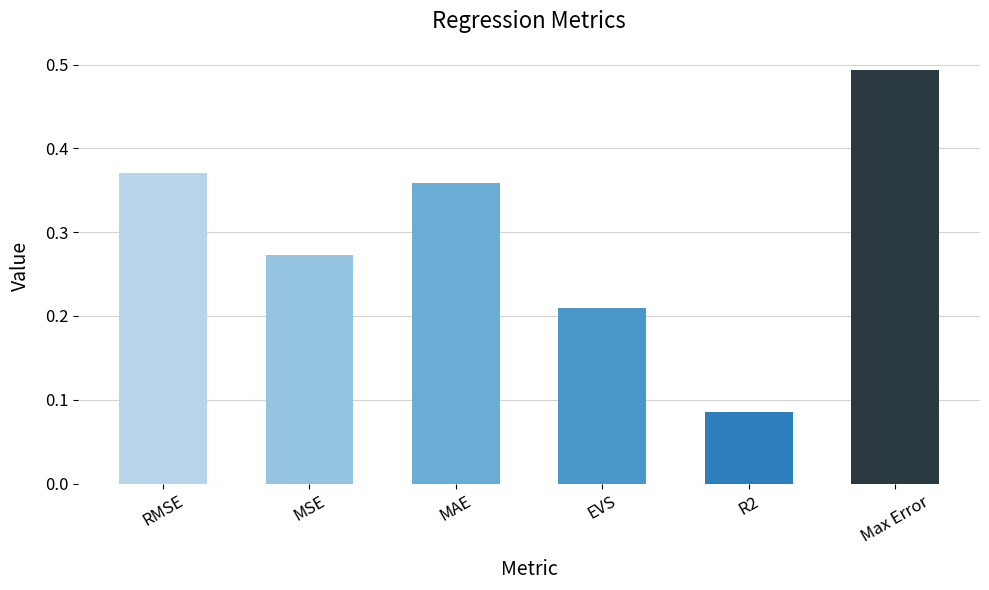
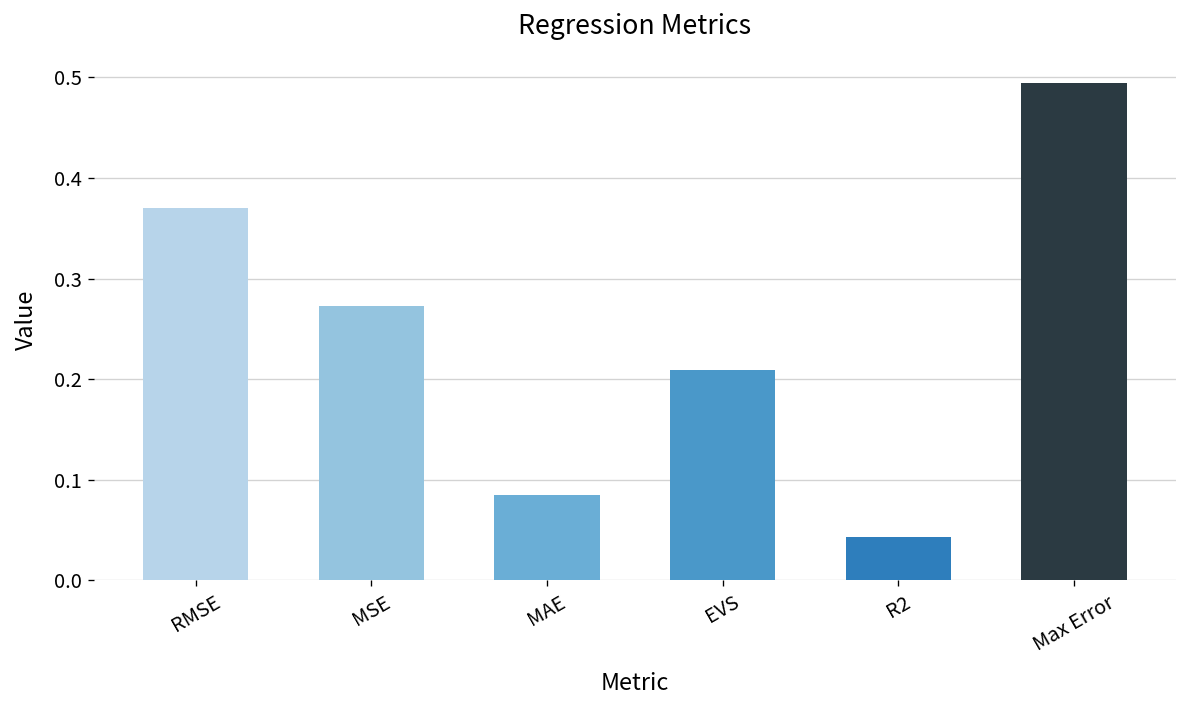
  {
    "RMSE": 0.37,
    "MSE": 0.27,
-   "MAE": 0.36,
+   "MAE": 0.09,
    "EVS": 0.21,
-   "R2": 0.09,
+   "R2": 0.04,
    "Max Error": 0.49
  }
